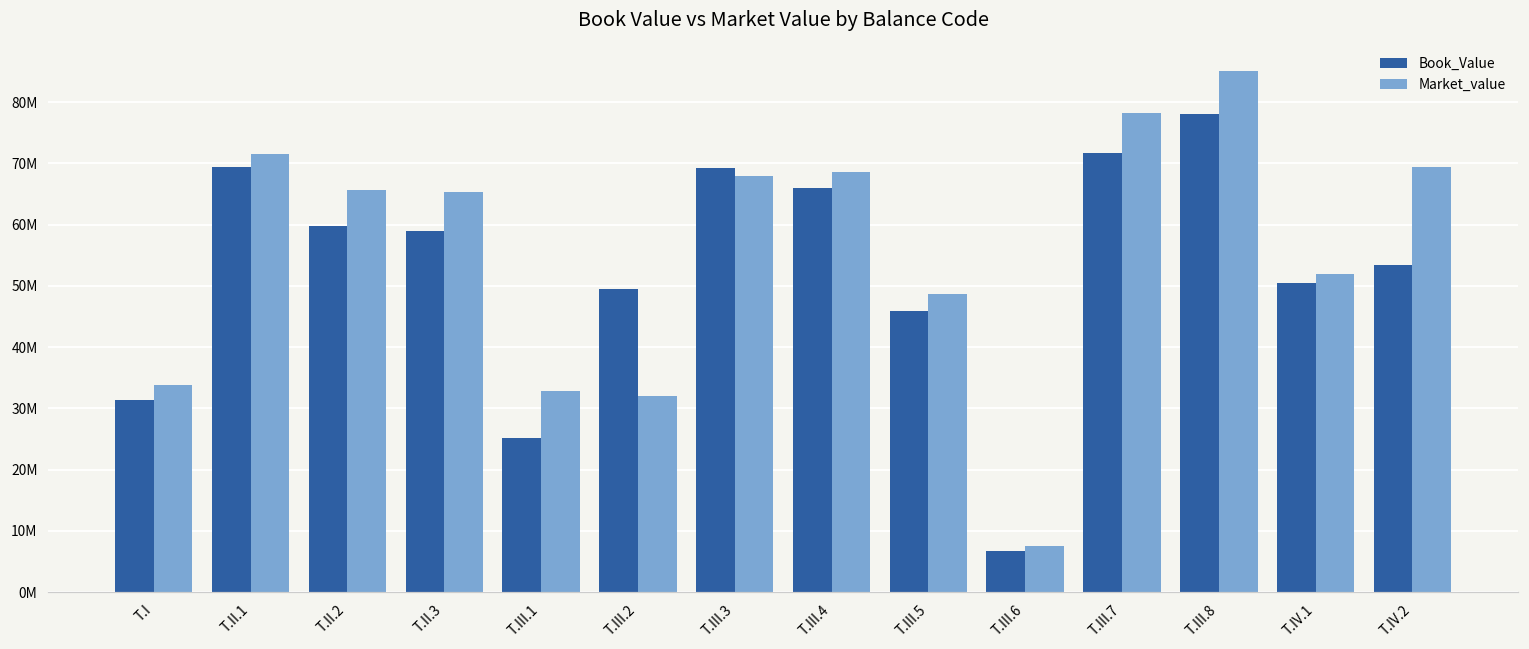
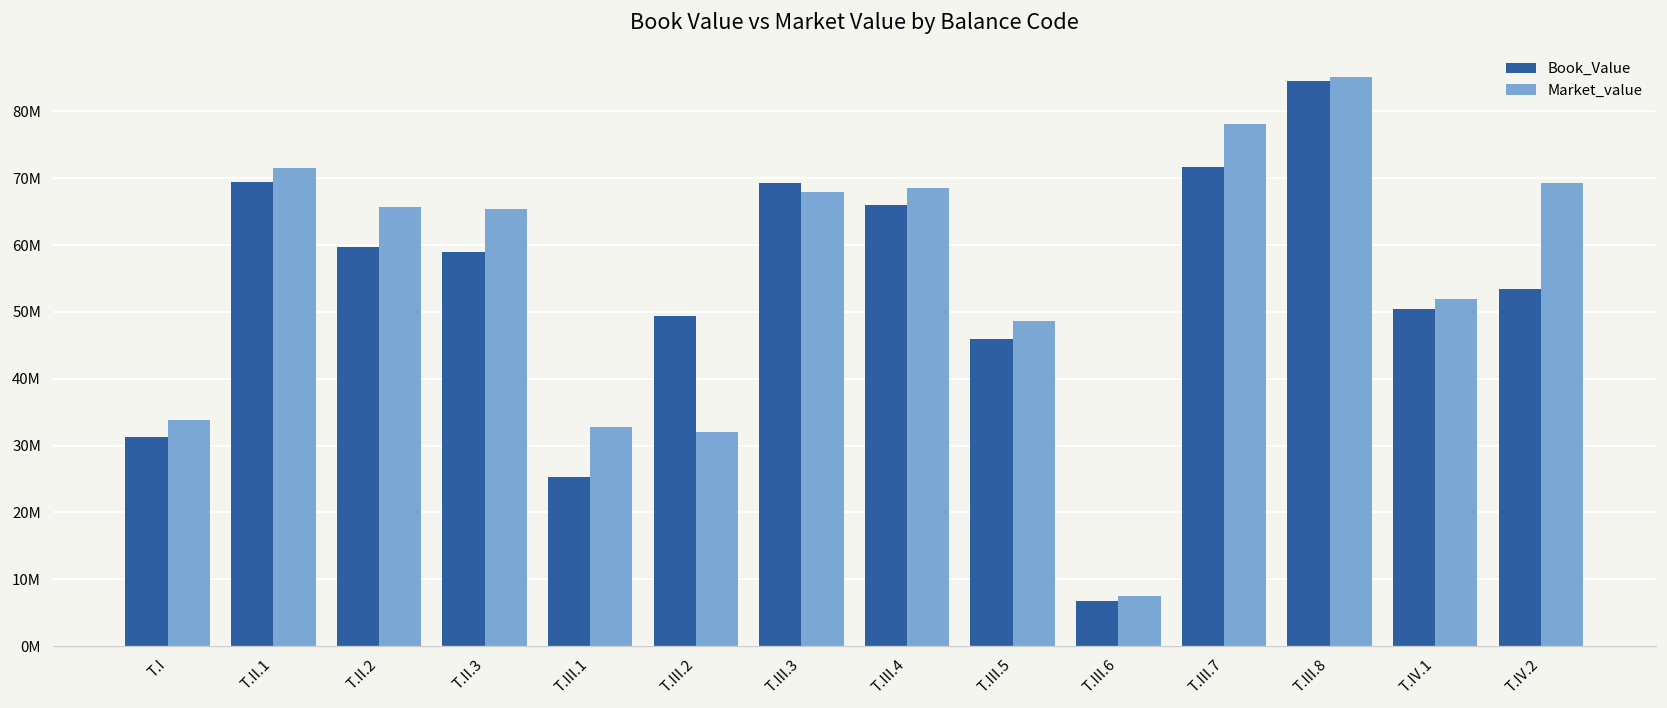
  {
    "Book_Value": {
      "T.I": 31000000,
      "T.II.1": 69000000,
      "T.II.2": 60000000,
      "T.II.3": 59000000,
      "T.III.1": 25000000,
      "T.III.2": 49000000,
      "T.III.3": 69000000,
      "T.III.4": 66000000,
      "T.III.5": 46000000,
      "T.III.6": 7000000,
      "T.III.7": 72000000,
-     "T.III.8": 78000000,
+     "T.III.8": 85000000,
      "T.IV.1": 50000000,
      "T.IV.2": 53000000
    },
    "Market_value": {
      "T.I": 34000000,
      "T.II.1": 71000000,
      "T.II.2": 66000000,
      "T.II.3": 65000000,
      "T.III.1": 33000000,
      "T.III.2": 32000000,
      "T.III.3": 68000000,
      "T.III.4": 69000000,
      "T.III.5": 49000000,
      "T.III.6": 7000000,
      "T.III.7": 78000000,
      "T.III.8": 85000000,
      "T.IV.1": 52000000,
      "T.IV.2": 69000000
    }
  }
